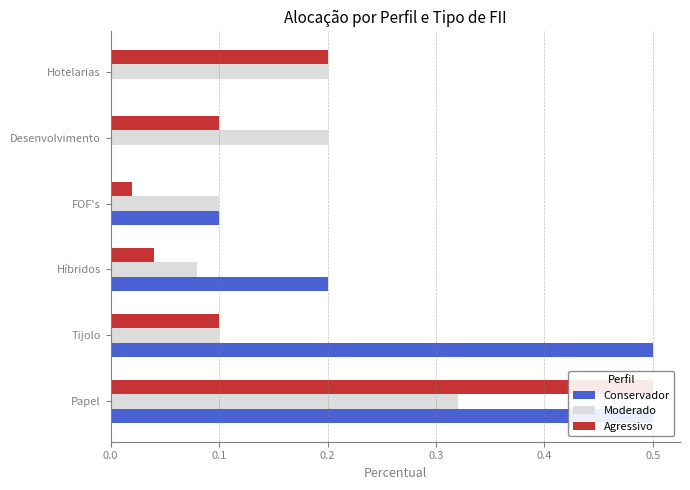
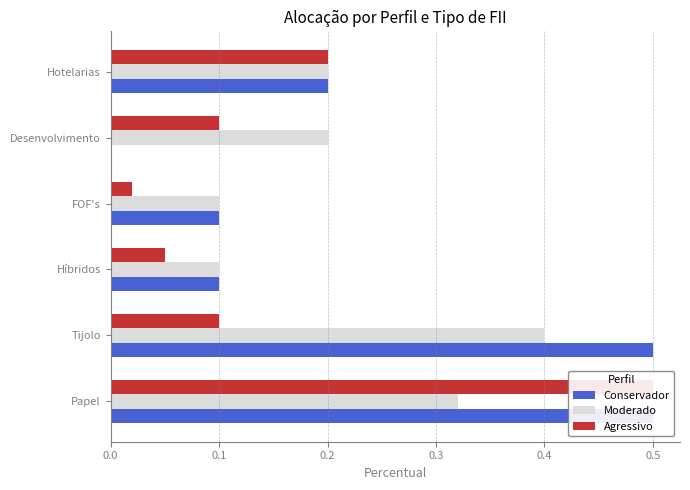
  {
    "Conservador": {
-     "Hotelarias": 0.0,
+     "Hotelarias": 0.2,
      "Desenvolvimento": 0.0,
      "FOF's": 0.1,
-     "Híbridos": 0.2,
+     "Híbridos": 0.1,
      "Tijolo": 0.5
    },
    "Moderado": {
      "Hotelarias": 0.20,
      "Desenvolvimento": 0.20,
      "FOF's": 0.10,
-     "Híbridos": 0.08,
-     "Tijolo": 0.1,
+     "Híbridos": 0.10,
+     "Tijolo": 0.4,
      "Papel": 0.32
    },
    "Agressivo": {
      "Hotelarias": 0.20,
      "Desenvolvimento": 0.10,
      "FOF's": 0.02,
-     "Híbridos": 0.04,
+     "Híbridos": 0.05,
      "Tijolo": 0.10
    }
  }
